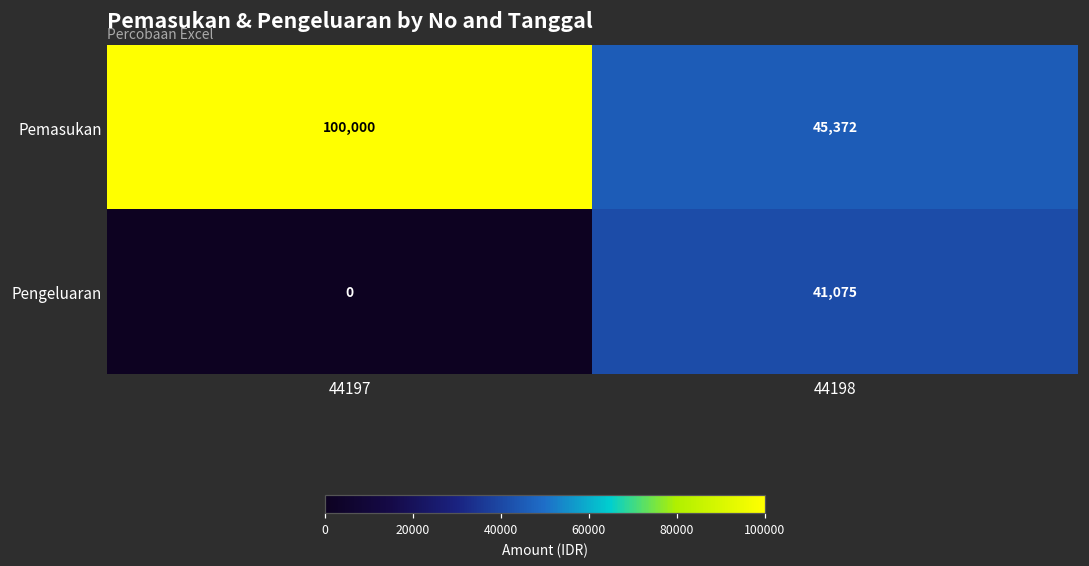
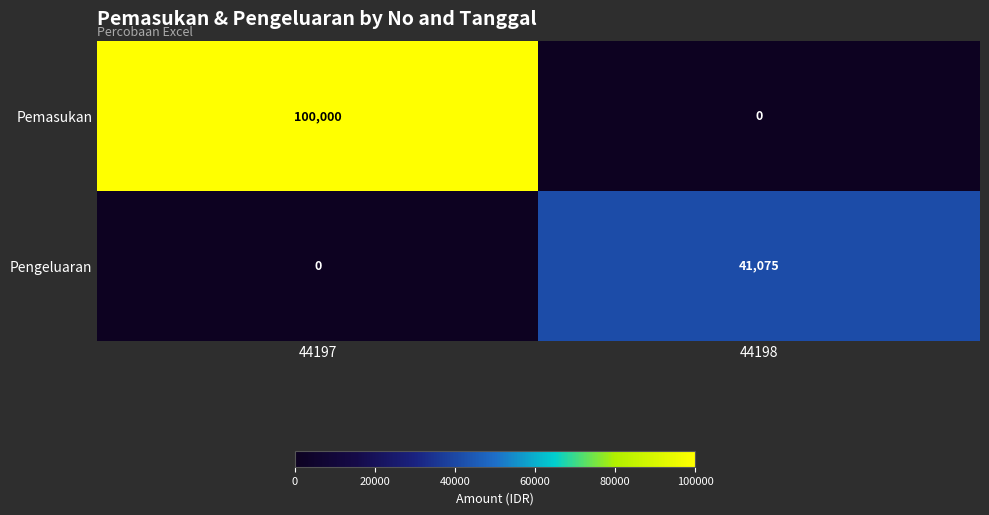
  {
    "Pemasukan": {
      "44197": "100,000",
-     "44198": "45,372"
+     "44198": "0"
    },
    "Pengeluaran": {
      "44197": "0",
      "44198": "41,075"
    }
  }
